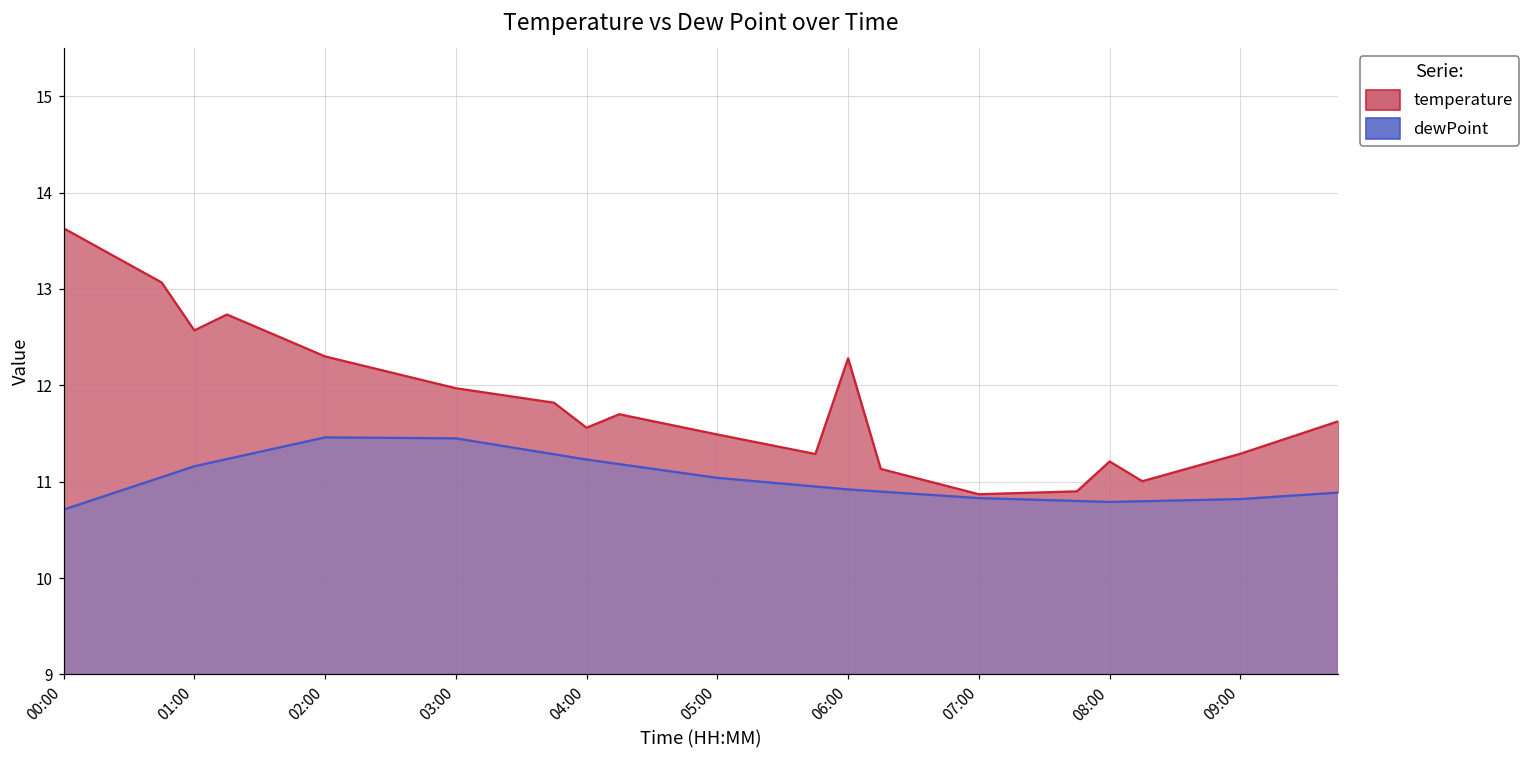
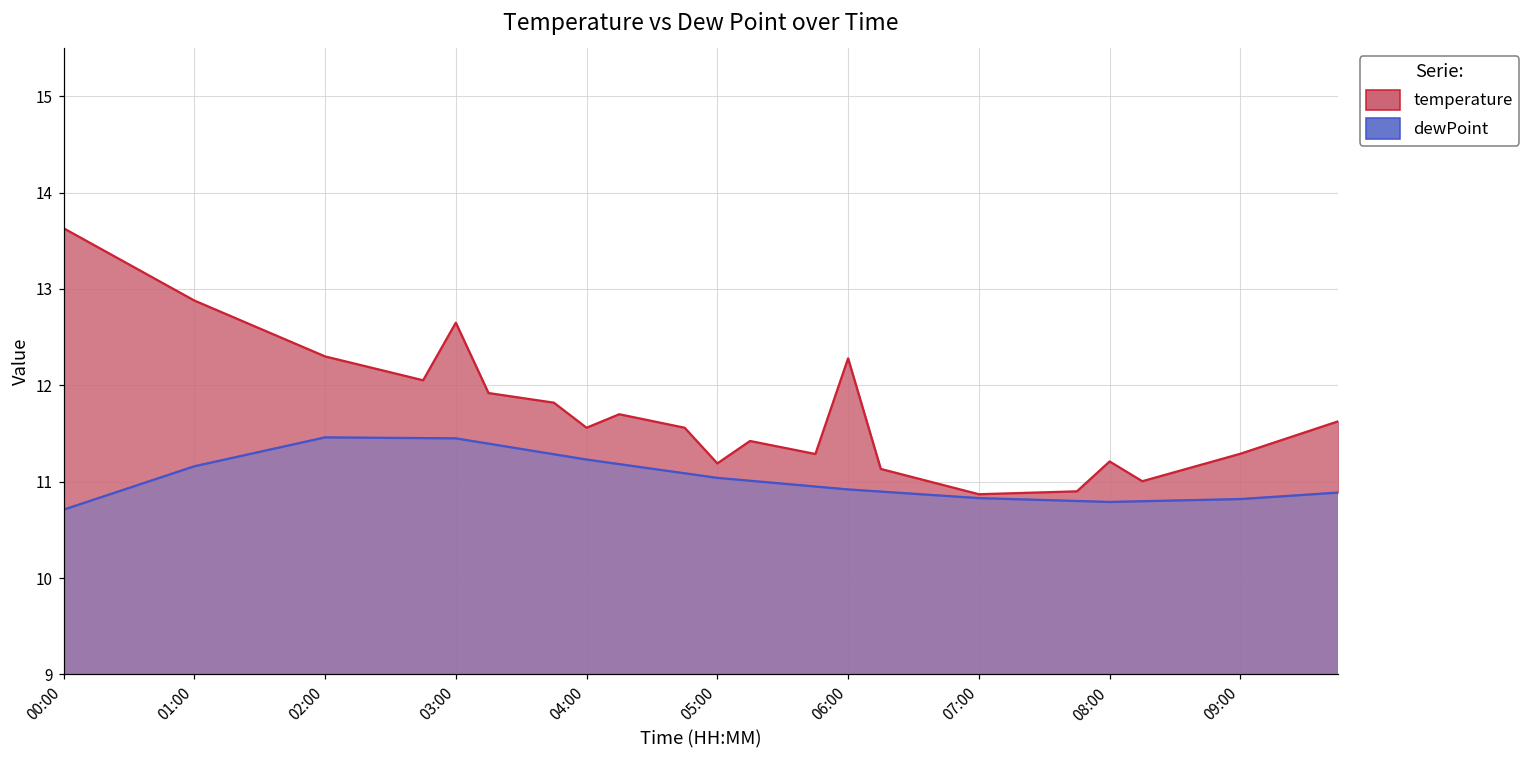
  {
    "temperature": {
      "00:00": 13.6,
-     "01:00": 12.6,
+     "01:00": 12.9,
      "02:00": 12.3,
-     "03:00": 12.0,
+     "03:00": 12.7,
      "04:00": 11.6,
-     "05:00": 11.5,
+     "05:00": 11.2,
      "06:00": 12.3,
      "07:00": 10.9,
      "08:00": 11.2,
      "09:00": 11.3
    }
  }
